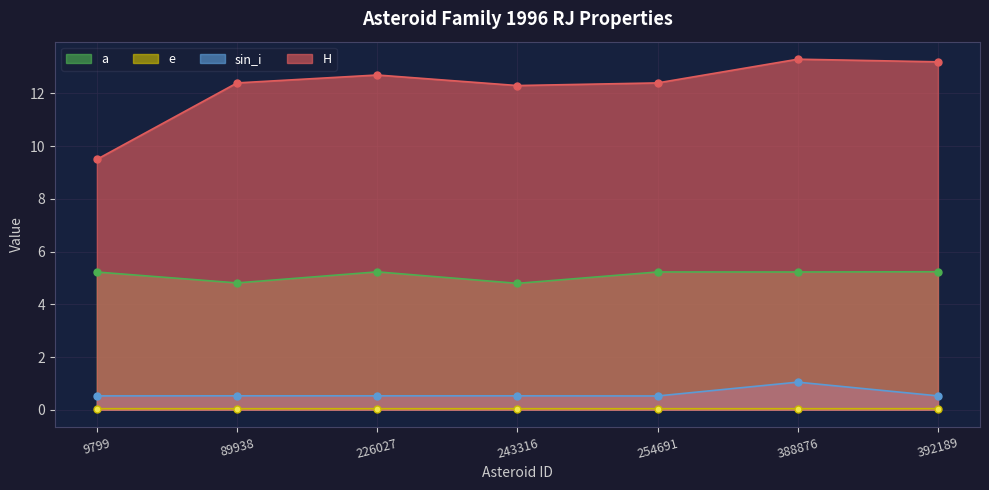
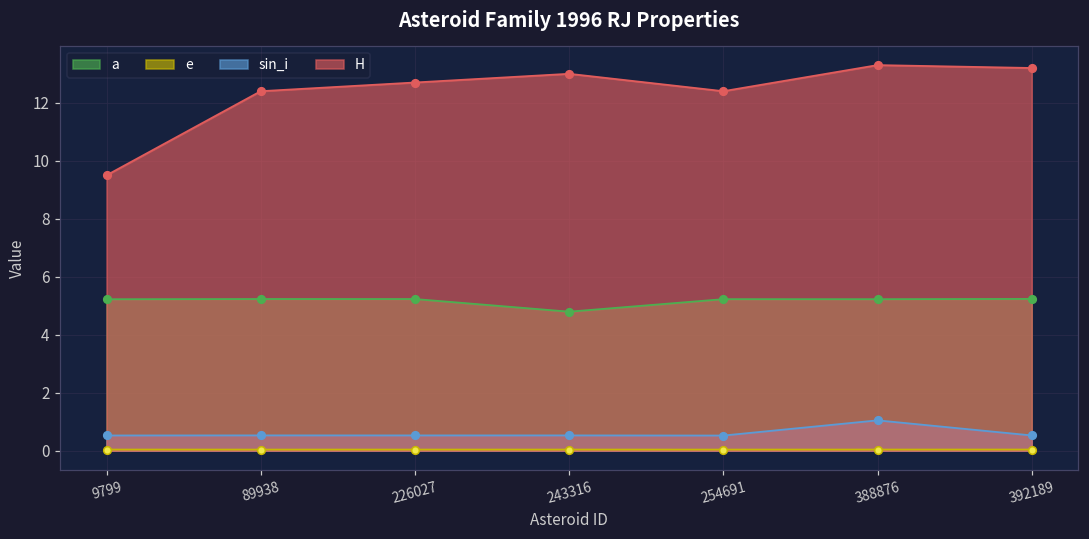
  {
    "a": {
      "9799": 5.2,
-     "89938": 4.8,
+     "89938": 5.2,
      "226027": 5.2,
      "243316": 4.8,
      "254691": 5.2,
      "388876": 5.2,
      "392189": 5.2
    },
    "e": {
      "9799": 0.0,
      "89938": 0.0,
      "226027": 0.0,
      "243316": 0.0,
      "254691": 0.0,
      "388876": 0.0,
      "392189": 0.0
    },
    "sin_i": {
      "9799": 0.5,
      "89938": 0.5,
      "226027": 0.5,
      "243316": 0.5,
      "254691": 0.5,
      "388876": 1.0,
      "392189": 0.5
    },
    "H": {
      "9799": 9.5,
      "89938": 12.4,
      "226027": 12.7,
-     "243316": 12.3,
+     "243316": 13.0,
      "254691": 12.4,
      "388876": 13.3,
      "392189": 13.2
    }
  }
